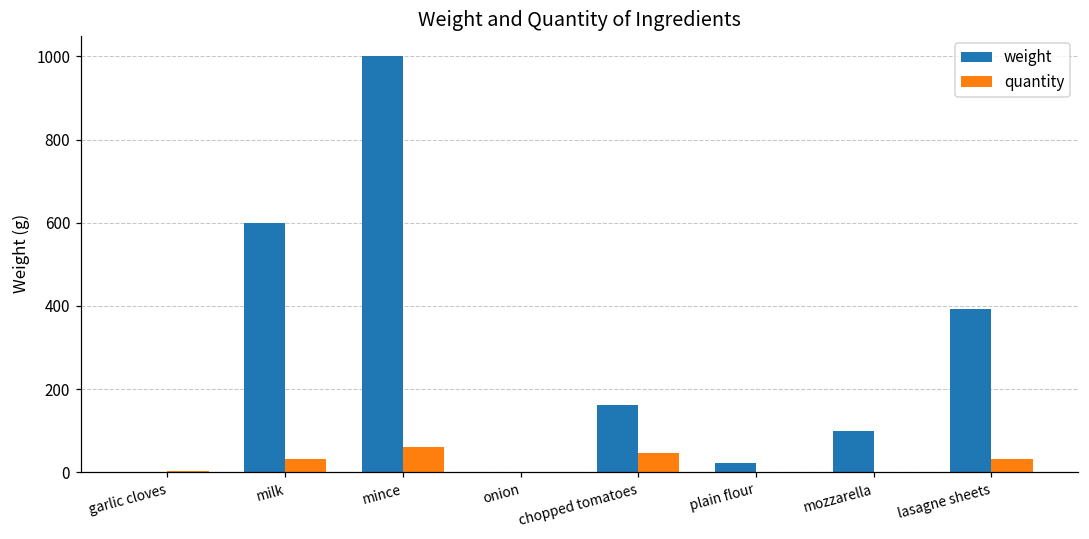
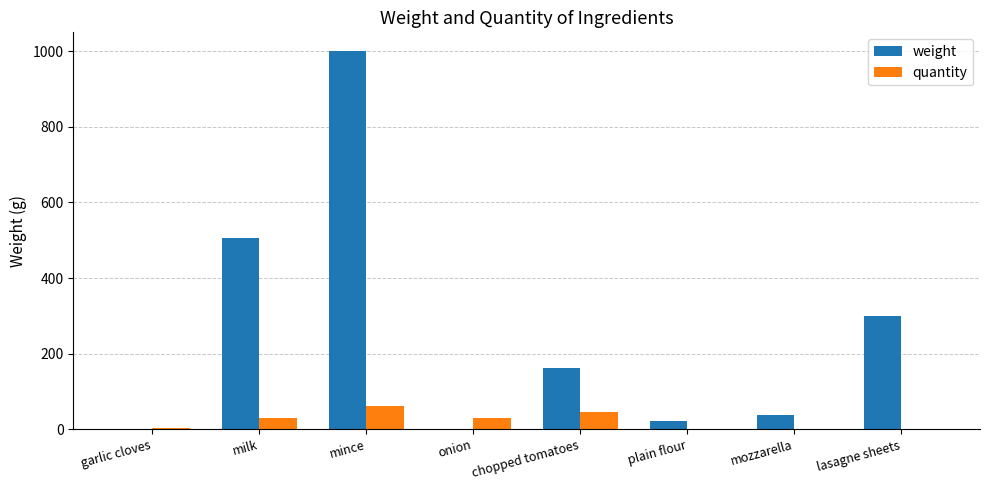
  {
    "weight": {
      "garlic cloves": 0,
-     "milk": 600,
+     "milk": 510,
      "mince": 1000,
      "onion": 0,
      "chopped tomatoes": 160,
      "plain flour": 20,
-     "mozzarella": 100,
-     "lasagne sheets": 390
+     "mozzarella": 40,
+     "lasagne sheets": 300
    },
    "quantity": {
      "milk": 30,
      "mince": 60,
-     "onion": 0,
+     "onion": 30,
      "chopped tomatoes": 50,
-     "lasagne sheets": 30
+     "lasagne sheets": 0
    }
  }
